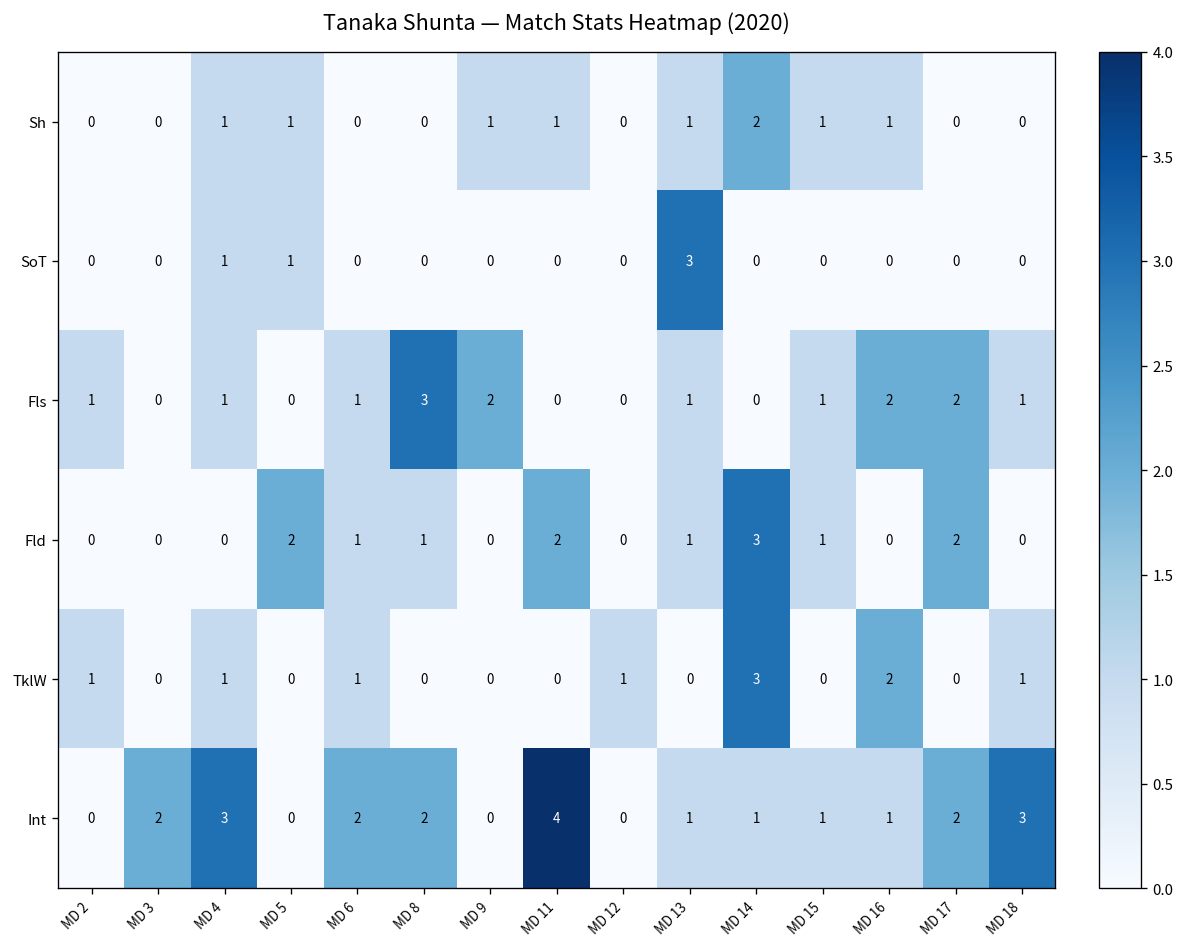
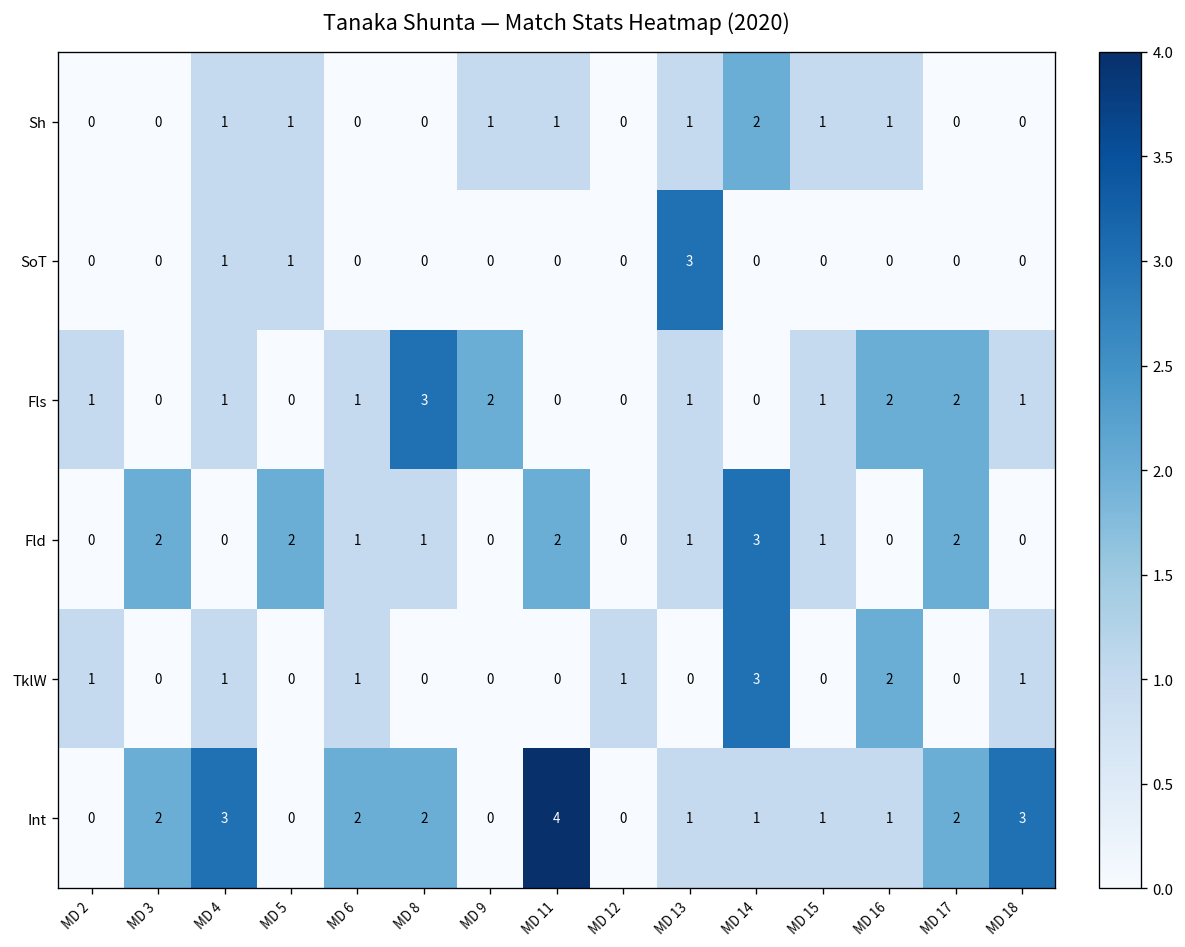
  {
    "Sh": {
      "MD 2": 0,
      "MD 3": 0,
      "MD 4": 1,
      "MD 5": 1,
      "MD 6": 0,
      "MD 8": 0,
      "MD 9": 1,
      "MD 11": 1,
      "MD 12": 0,
      "MD 13": 1,
      "MD 14": 2,
      "MD 15": 1,
      "MD 16": 1,
      "MD 17": 0,
      "MD 18": 0
    },
    "SoT": {
      "MD 2": 0,
      "MD 3": 0,
      "MD 4": 1,
      "MD 5": 1,
      "MD 6": 0,
      "MD 8": 0,
      "MD 9": 0,
      "MD 11": 0,
      "MD 12": 0,
      "MD 13": 3,
      "MD 14": 0,
      "MD 15": 0,
      "MD 16": 0,
      "MD 17": 0,
      "MD 18": 0
    },
    "Fls": {
      "MD 2": 1,
      "MD 3": 0,
      "MD 4": 1,
      "MD 5": 0,
      "MD 6": 1,
      "MD 8": 3,
      "MD 9": 2,
      "MD 11": 0,
      "MD 12": 0,
      "MD 13": 1,
      "MD 14": 0,
      "MD 15": 1,
      "MD 16": 2,
      "MD 17": 2,
      "MD 18": 1
    },
    "Fld": {
      "MD 2": 0,
-     "MD 3": 0,
+     "MD 3": 2,
      "MD 4": 0,
      "MD 5": 2,
      "MD 6": 1,
      "MD 8": 1,
      "MD 9": 0,
      "MD 11": 2,
      "MD 12": 0,
      "MD 13": 1,
      "MD 14": 3,
      "MD 15": 1,
      "MD 16": 0,
      "MD 17": 2,
      "MD 18": 0
    },
    "TklW": {
      "MD 2": 1,
      "MD 3": 0,
      "MD 4": 1,
      "MD 5": 0,
      "MD 6": 1,
      "MD 8": 0,
      "MD 9": 0,
      "MD 11": 0,
      "MD 12": 1,
      "MD 13": 0,
      "MD 14": 3,
      "MD 15": 0,
      "MD 16": 2,
      "MD 17": 0,
      "MD 18": 1
    },
    "Int": {
      "MD 2": 0,
      "MD 3": 2,
      "MD 4": 3,
      "MD 5": 0,
      "MD 6": 2,
      "MD 8": 2,
      "MD 9": 0,
      "MD 11": 4,
      "MD 12": 0,
      "MD 13": 1,
      "MD 14": 1,
      "MD 15": 1,
      "MD 16": 1,
      "MD 17": 2,
      "MD 18": 3
    }
  }
